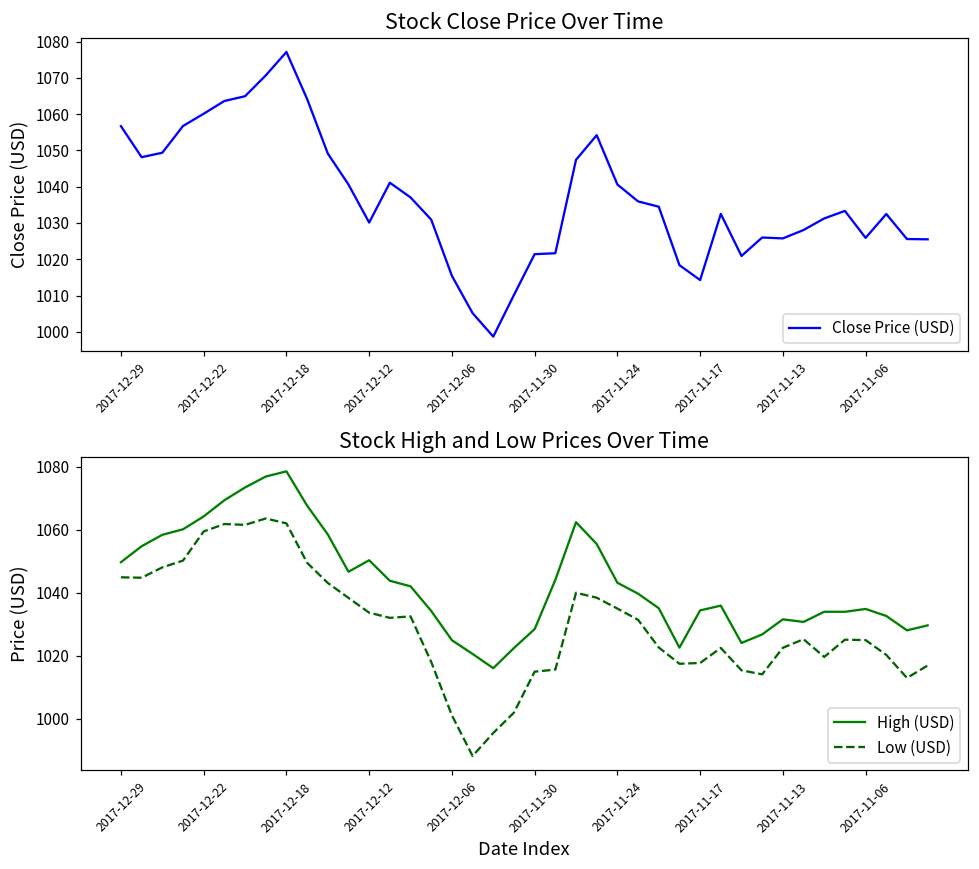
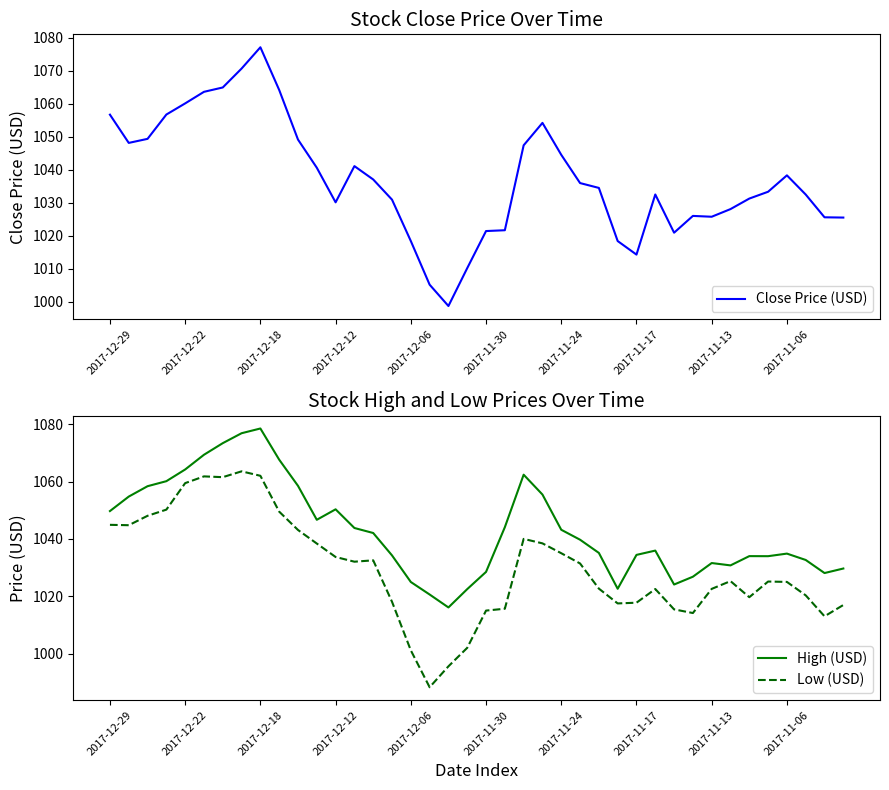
  {
    "Stock Close Price Over Time": {
      "2017-12-29": 1057,
      "2017-12-22": 1060,
      "2017-12-18": 1077,
      "2017-12-12": 1030,
-     "2017-12-06": 1015,
+     "2017-12-06": 1018,
      "2017-11-30": 1021,
-     "2017-11-24": 1041,
+     "2017-11-24": 1045,
      "2017-11-17": 1014,
      "2017-11-13": 1026,
-     "2017-11-06": 1026
+     "2017-11-06": 1038
    }
  }
